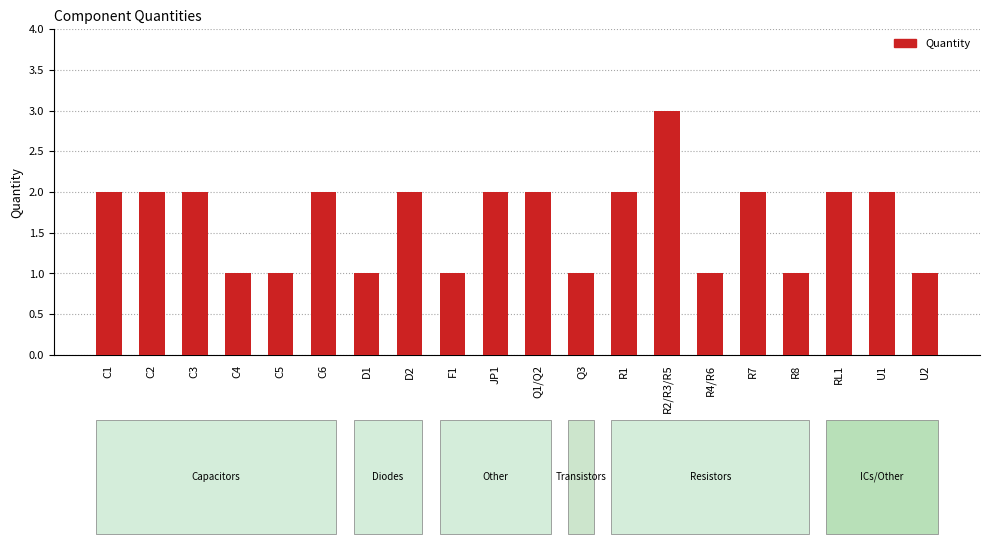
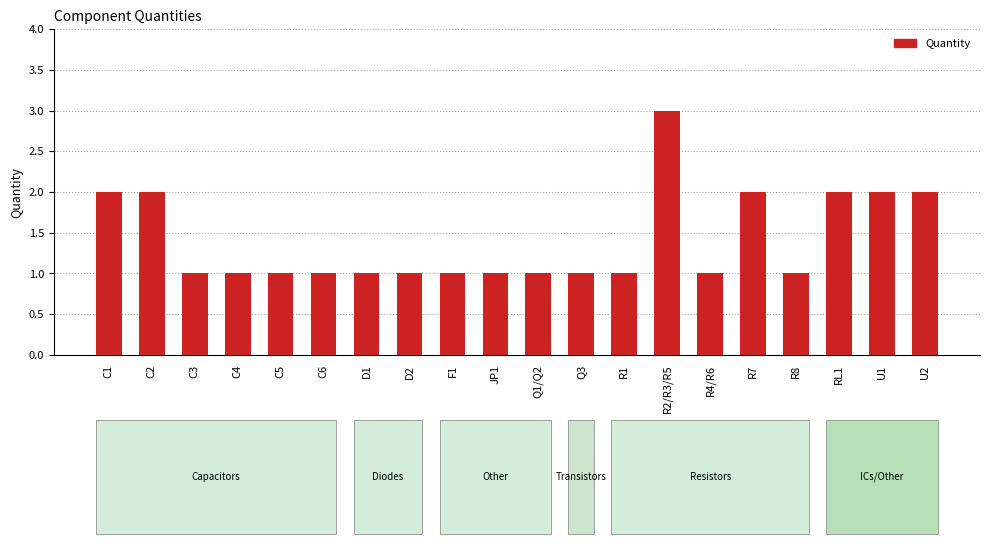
  {
    "C1": 2,
    "C2": 2,
-   "C3": 2,
+   "C3": 1,
    "C4": 1,
    "C5": 1,
-   "C6": 2,
+   "C6": 1,
    "D1": 1,
-   "D2": 2,
+   "D2": 1,
    "F1": 1,
-   "JP1": 2,
-   "Q1/Q2": 2,
+   "JP1": 1,
+   "Q1/Q2": 1,
    "Q3": 1,
-   "R1": 2,
+   "R1": 1,
    "R2/R3/R5": 3,
    "R4/R6": 1,
    "R7": 2,
    "R8": 1,
    "RL1": 2,
    "U1": 2,
-   "U2": 1
+   "U2": 2
  }
